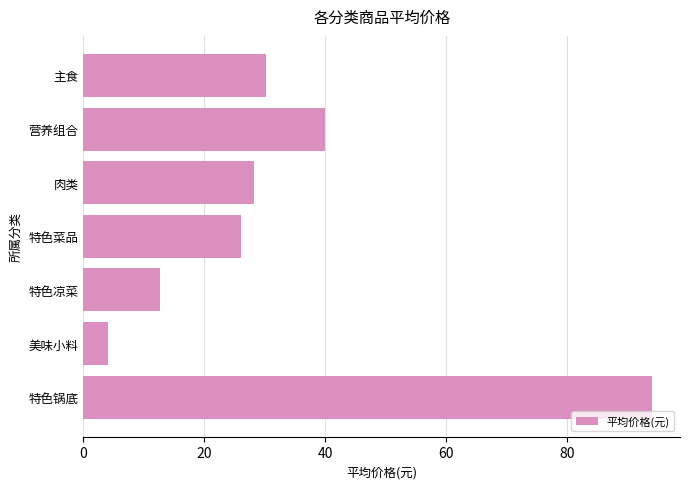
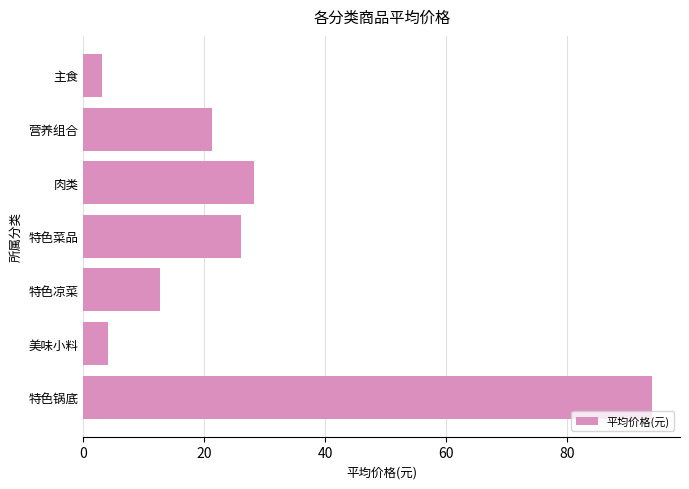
  {
-   "主食": 30,
-   "营养组合": 40,
+   "主食": 3,
+   "营养组合": 21,
    "肉类": 28,
    "特色菜品": 26,
    "特色凉菜": 13,
    "美味小料": 4,
    "特色锅底": 94
  }
